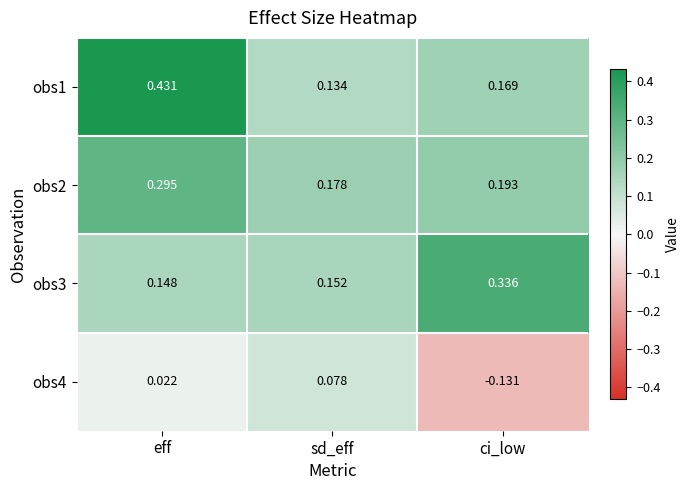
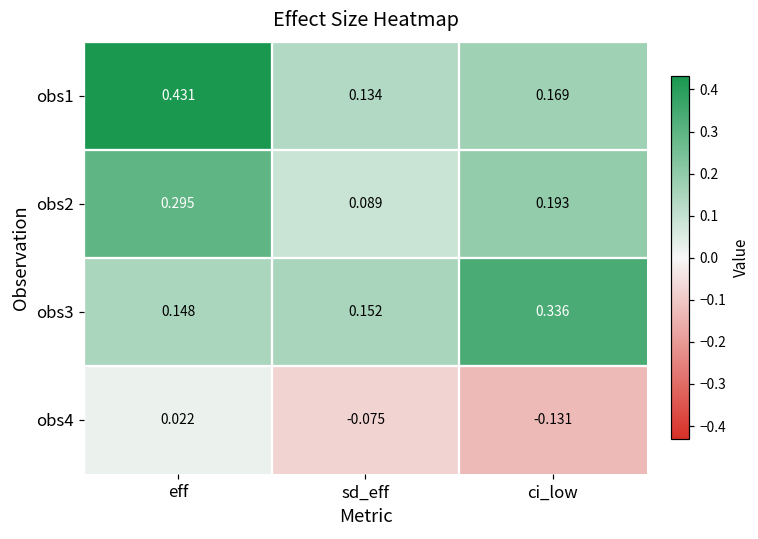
  {
    "obs1": {
      "eff": 0.431,
      "sd_eff": 0.134,
      "ci_low": 0.169
    },
    "obs2": {
      "eff": 0.295,
-     "sd_eff": 0.178,
+     "sd_eff": 0.089,
      "ci_low": 0.193
    },
    "obs3": {
      "eff": 0.148,
      "sd_eff": 0.152,
      "ci_low": 0.336
    },
    "obs4": {
      "eff": 0.022,
-     "sd_eff": 0.078,
+     "sd_eff": -0.075,
      "ci_low": -0.131
    }
  }
